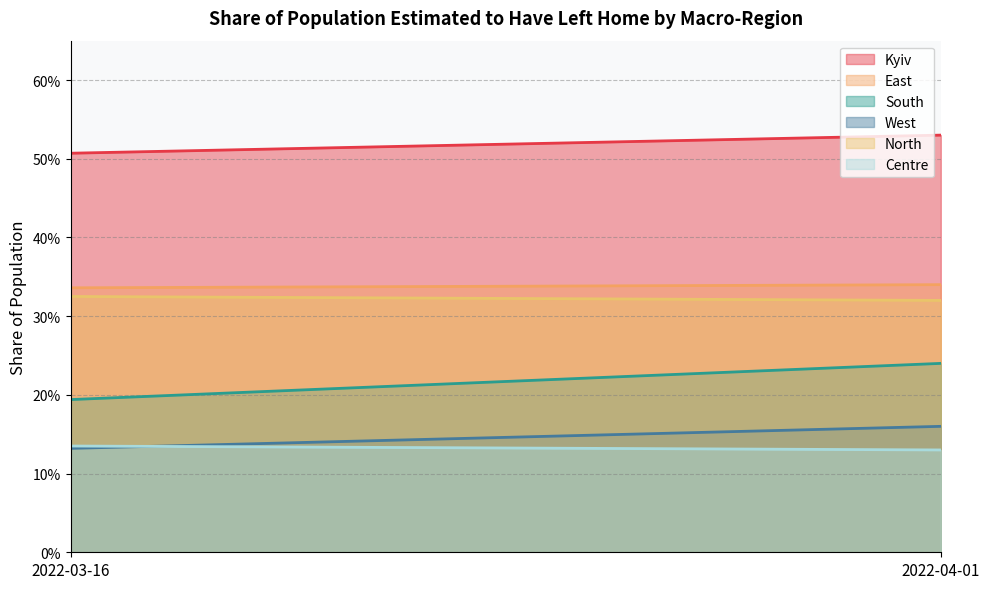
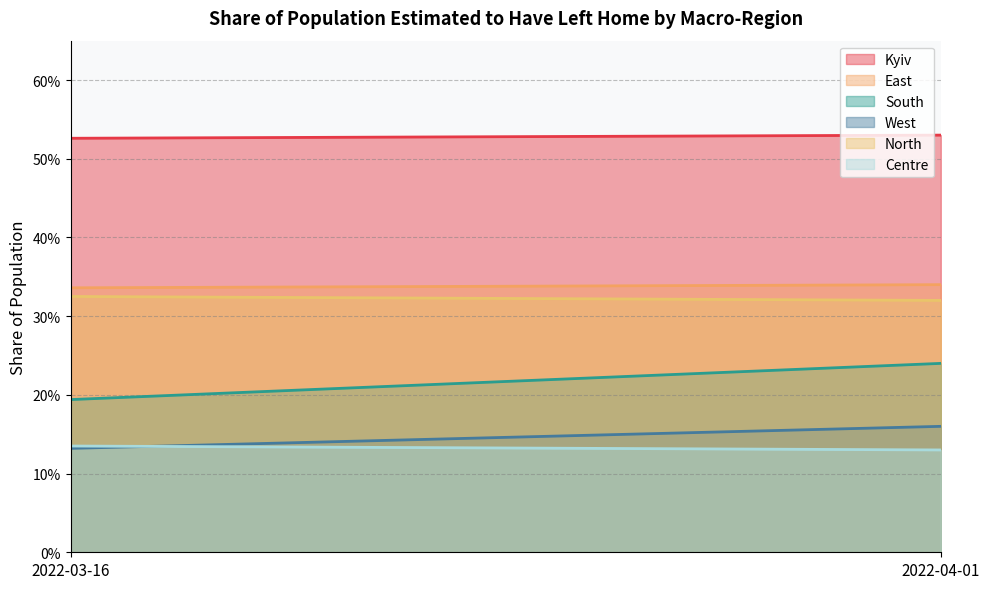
  {
    "Kyiv": {
-     "2022-03-16": "51%",
+     "2022-03-16": "53%",
      "2022-04-01": "53%"
    },
    "Centre": {
      "2022-04-01": "13%"
    }
  }
